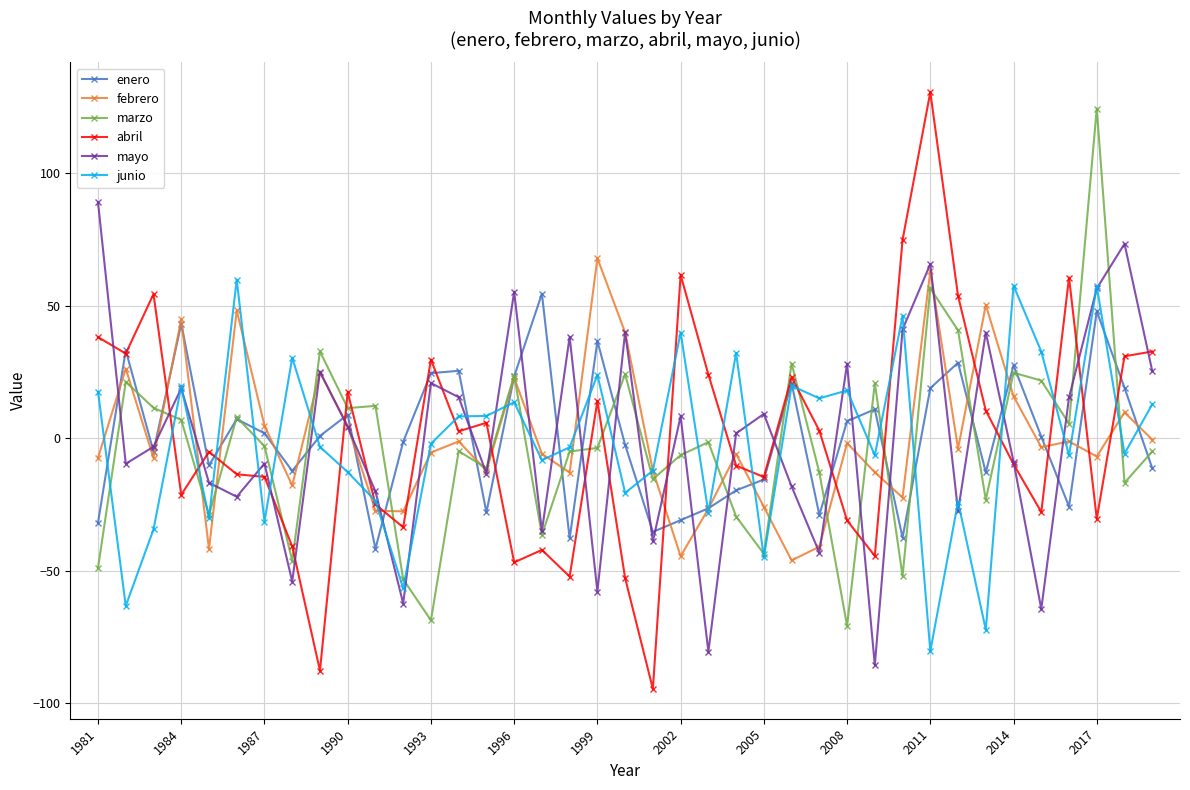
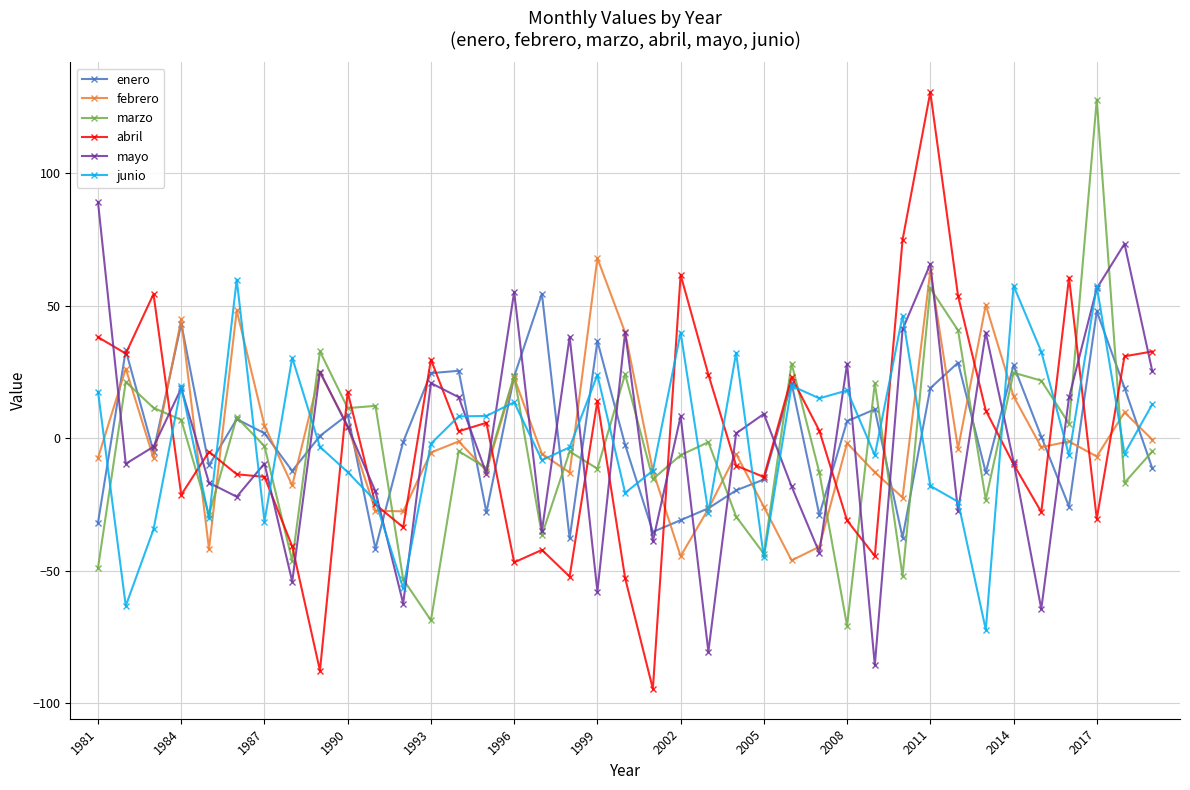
  {
    "enero": {
      "1981": -32,
      "1984": 43,
      "1987": 2,
      "1990": 9,
      "1993": 25,
      "1999": 37,
      "2002": -31,
      "2008": 6,
      "2011": 19,
      "2014": 28,
      "2017": 48
    },
    "febrero": {
      "1981": -7,
      "1984": 45,
      "1987": 5,
      "1993": -5,
      "1999": 68,
      "2002": -45,
      "2005": -26,
      "2008": -2,
      "2011": 63,
      "2014": 16,
      "2017": -7
    },
    "marzo": {
      "1981": -49,
      "1984": 7,
      "1987": -3,
      "1990": 11,
      "1993": -69,
-     "1999": -4,
+     "1999": -12,
      "2002": -6,
      "2005": -44,
      "2008": -71,
      "2011": 57,
      "2014": 25,
-     "2017": 124
+     "2017": 128
    },
    "abril": {
      "1981": 38,
      "1984": -21,
      "1987": -15,
      "1990": 17,
      "1993": 30,
      "1996": -47,
      "1999": 14,
      "2002": 62,
      "2008": -31,
      "2011": 131,
      "2014": -10,
      "2017": -30
    },
    "mayo": {
      "1981": 89,
      "1987": -10,
      "1993": 21,
      "1996": 55,
      "1999": -58,
      "2002": 8,
      "2005": 9,
      "2008": 28,
      "2011": 66,
      "2014": -9
    },
    "junio": {
      "1981": 18,
      "1987": -31,
      "1990": -13,
      "1993": -2,
      "1996": 14,
      "1999": 24,
      "2002": 40,
      "2005": -45,
      "2008": 18,
-     "2011": -80,
+     "2011": -18,
      "2014": 58
    }
  }
